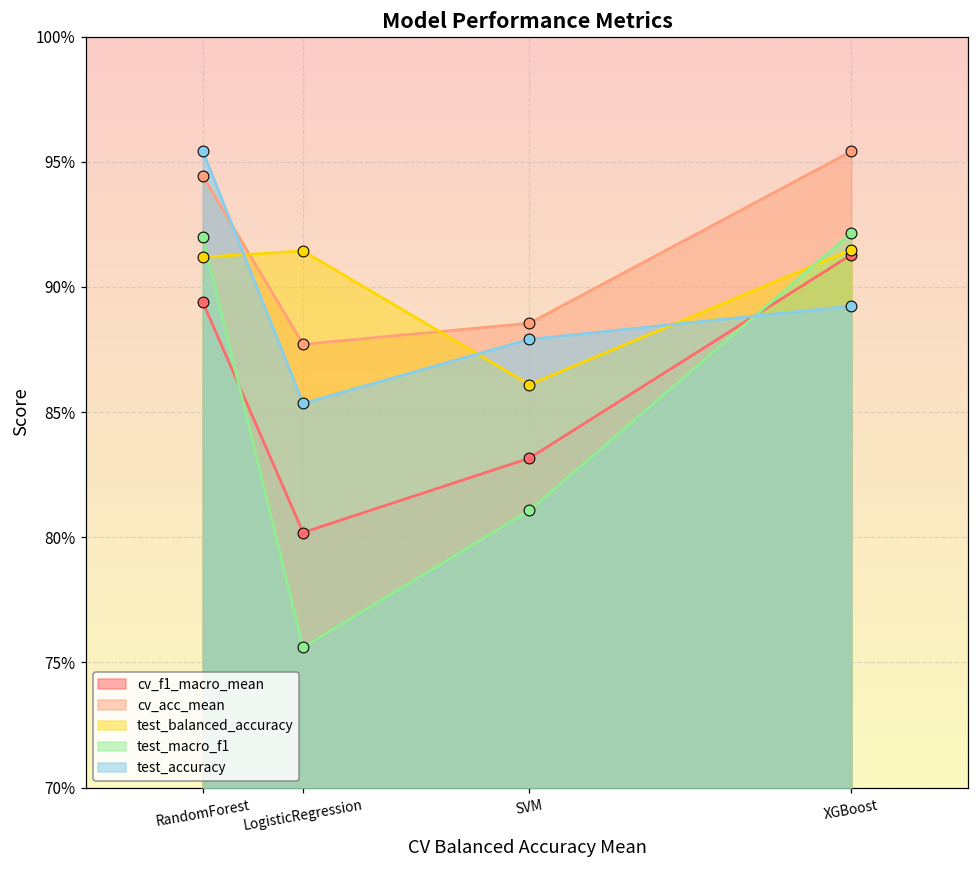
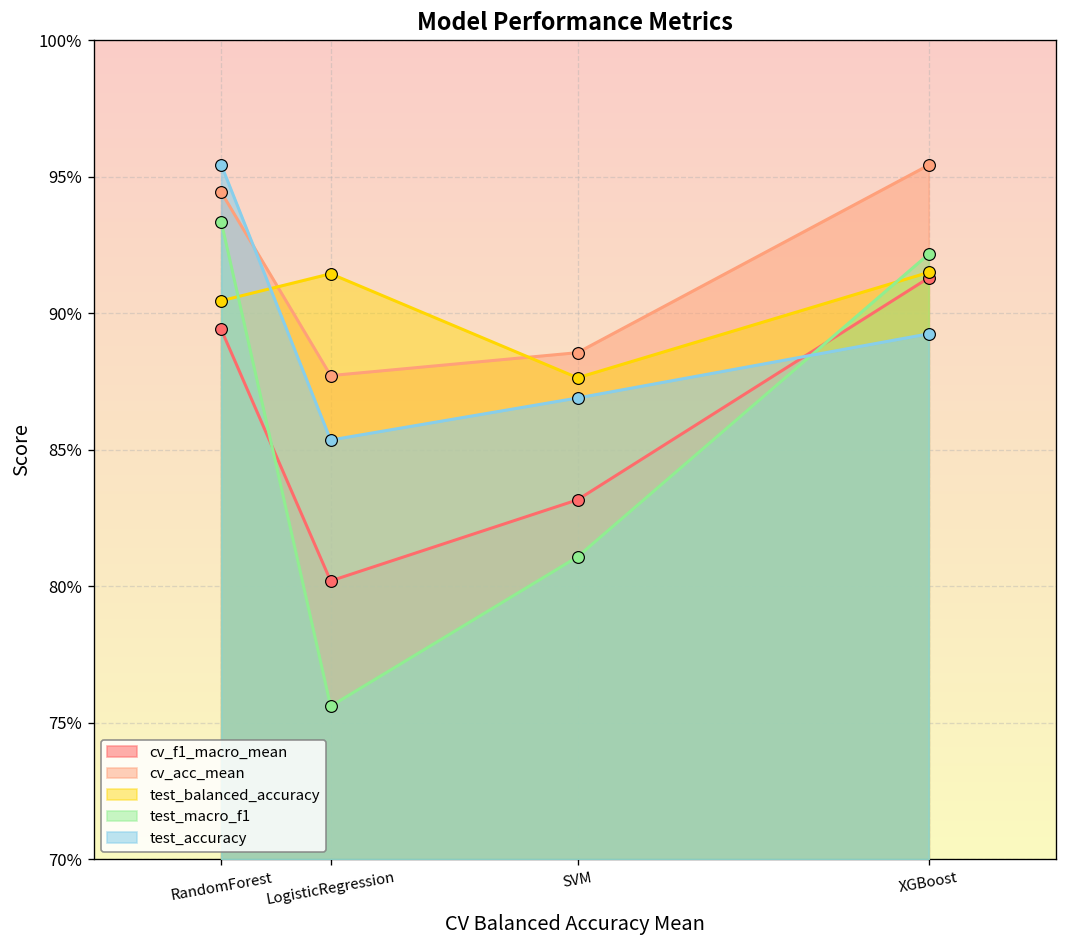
  {
    "test_balanced_accuracy": {
-     "RandomForest": "91.2%",
+     "RandomForest": "90.5%",
      "LogisticRegression": "91.4%",
-     "SVM": "86.1%",
+     "SVM": "87.6%",
      "XGBoost": "91.5%"
    },
    "test_macro_f1": {
-     "RandomForest": "92.0%",
+     "RandomForest": "93.4%",
      "LogisticRegression": "75.6%",
      "SVM": "81.1%",
      "XGBoost": "92.2%"
    },
    "test_accuracy": {
      "RandomForest": "95.4%",
      "LogisticRegression": "85.4%",
-     "SVM": "87.9%",
+     "SVM": "86.9%",
      "XGBoost": "89.2%"
    }
  }
